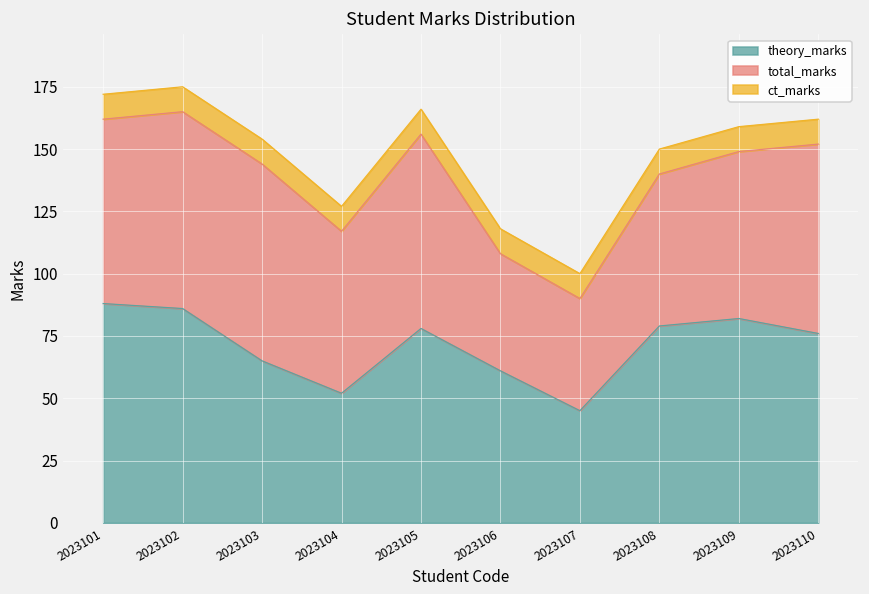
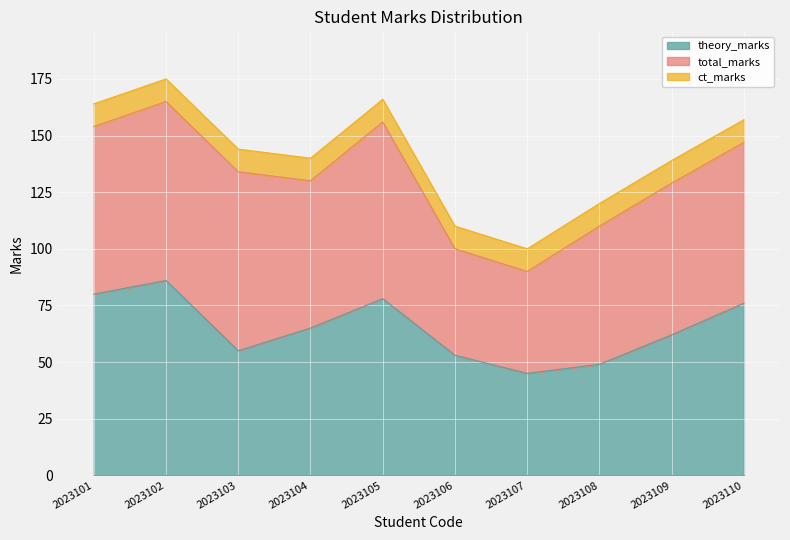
  {
    "theory_marks": {
-     "2023101": 88,
+     "2023101": 80,
      "2023102": 86,
-     "2023103": 65,
-     "2023104": 52,
+     "2023103": 55,
+     "2023104": 65,
      "2023105": 78,
-     "2023106": 61,
+     "2023106": 53,
      "2023107": 45,
-     "2023108": 79,
-     "2023109": 82,
+     "2023108": 49,
+     "2023109": 62,
      "2023110": 76
    },
    "total_marks": {
      "2023101": 74,
      "2023102": 79,
      "2023103": 79,
      "2023104": 65,
      "2023105": 78,
      "2023106": 47,
      "2023107": 45,
      "2023108": 61,
      "2023109": 67,
-     "2023110": 76
+     "2023110": 71
    },
    "ct_marks": {
      "2023101": 10,
      "2023102": 10,
      "2023103": 10,
      "2023104": 10,
      "2023105": 10,
      "2023106": 10,
      "2023107": 10,
      "2023108": 10,
      "2023109": 10,
      "2023110": 10
    }
  }
